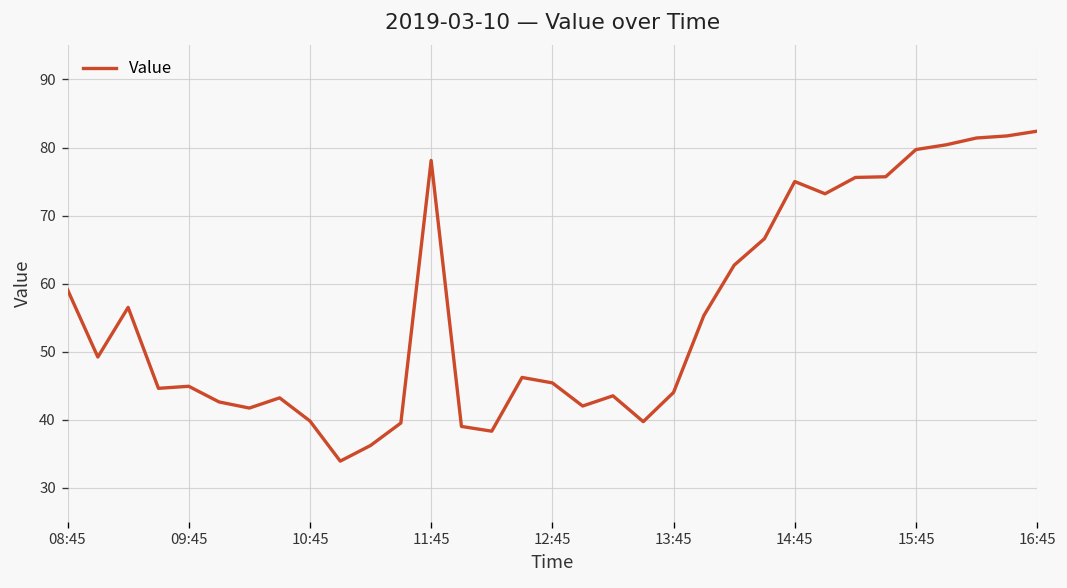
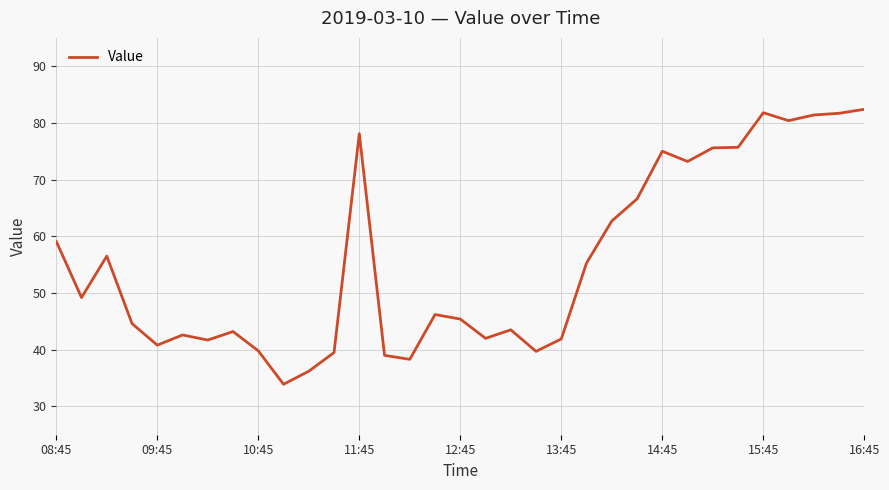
  {
    "08:45": 59,
-   "09:45": 45,
+   "09:45": 41,
    "10:45": 40,
    "11:45": 78,
    "12:45": 45,
-   "13:45": 44,
+   "13:45": 42,
    "14:45": 75,
-   "15:45": 80,
+   "15:45": 82,
    "16:45": 82
  }
